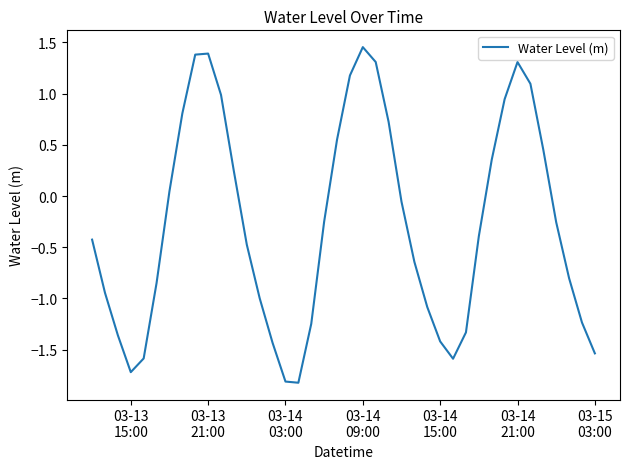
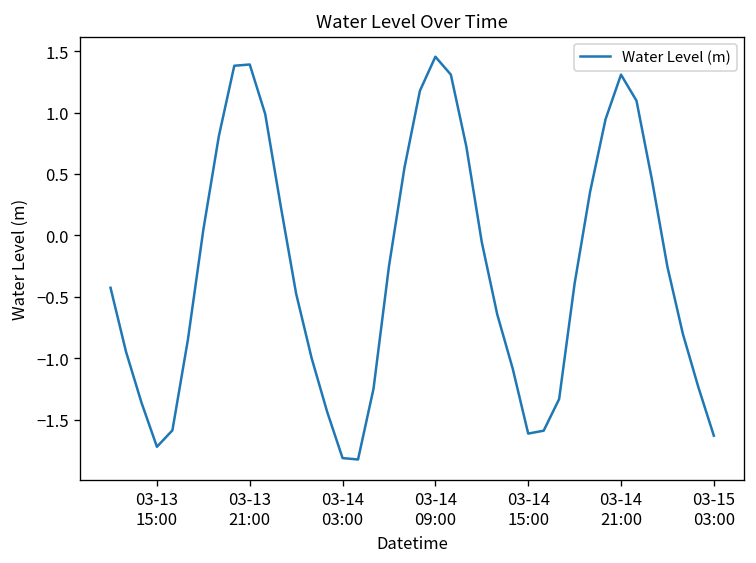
  {
    "03-13 15:00": -1.72,
    "03-13 21:00": 1.39,
    "03-14 03:00": -1.81,
    "03-14 09:00": 1.45,
-   "03-14 15:00": -1.42,
+   "03-14 15:00": -1.61,
    "03-14 21:00": 1.31,
-   "03-15 03:00": -1.54
+   "03-15 03:00": -1.63
  }
